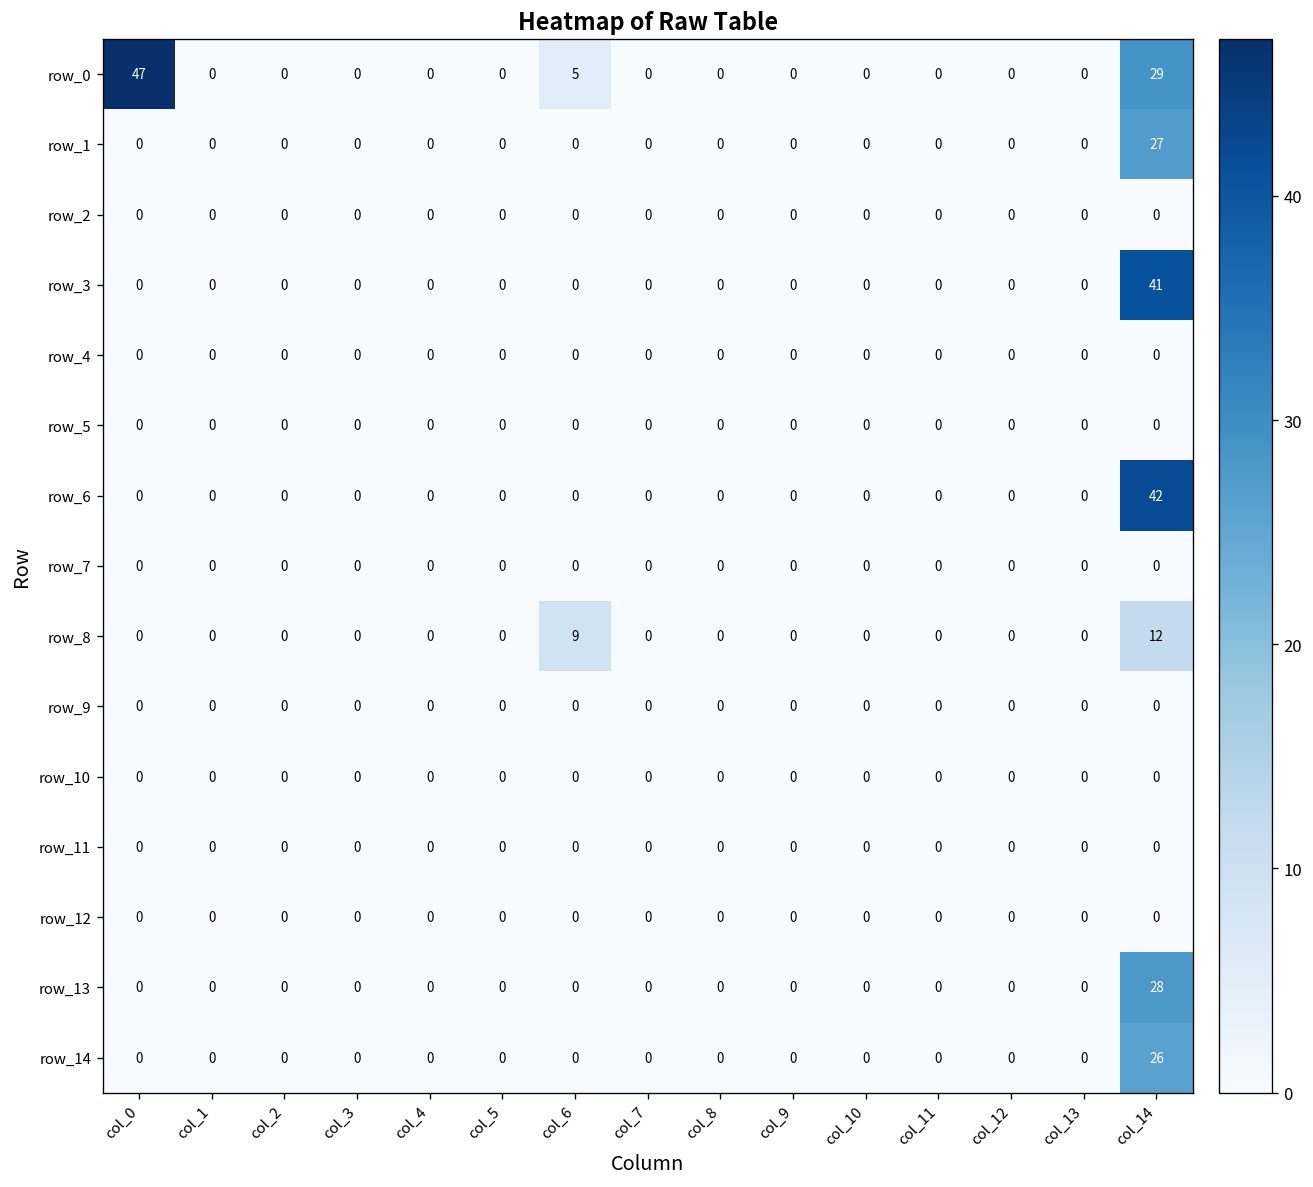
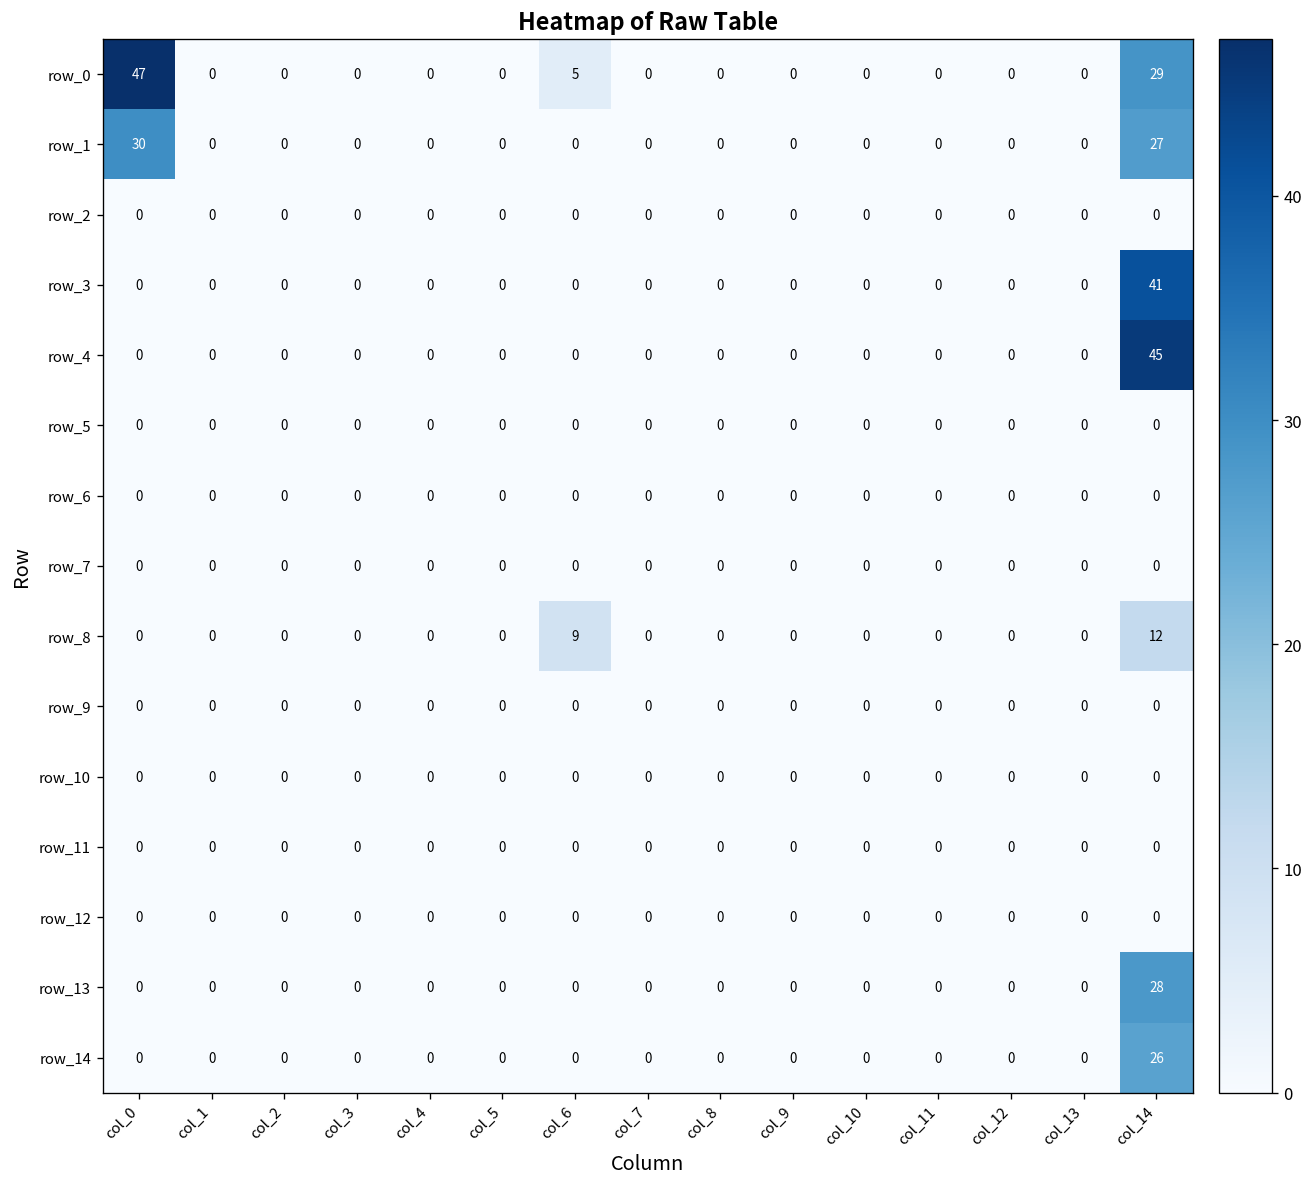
  {
    "row_1": {
-     "col_0": 0,
+     "col_0": 30,
      "col_1": 0,
      "col_2": 0,
      "col_3": 0,
      "col_4": 0,
      "col_5": 0,
      "col_6": 0,
      "col_7": 0,
      "col_8": 0,
      "col_9": 0,
      "col_10": 0,
      "col_11": 0,
      "col_12": 0,
      "col_13": 0,
      "col_14": 27
    },
    "row_4": {
      "col_0": 0,
      "col_1": 0,
      "col_2": 0,
      "col_3": 0,
      "col_4": 0,
      "col_5": 0,
      "col_6": 0,
      "col_7": 0,
      "col_8": 0,
      "col_9": 0,
      "col_10": 0,
      "col_11": 0,
      "col_12": 0,
      "col_13": 0,
-     "col_14": 0
+     "col_14": 45
    },
    "row_6": {
      "col_0": 0,
      "col_1": 0,
      "col_2": 0,
      "col_3": 0,
      "col_4": 0,
      "col_5": 0,
      "col_6": 0,
      "col_7": 0,
      "col_8": 0,
      "col_9": 0,
      "col_10": 0,
      "col_11": 0,
      "col_12": 0,
      "col_13": 0,
-     "col_14": 42
+     "col_14": 0
    }
  }
